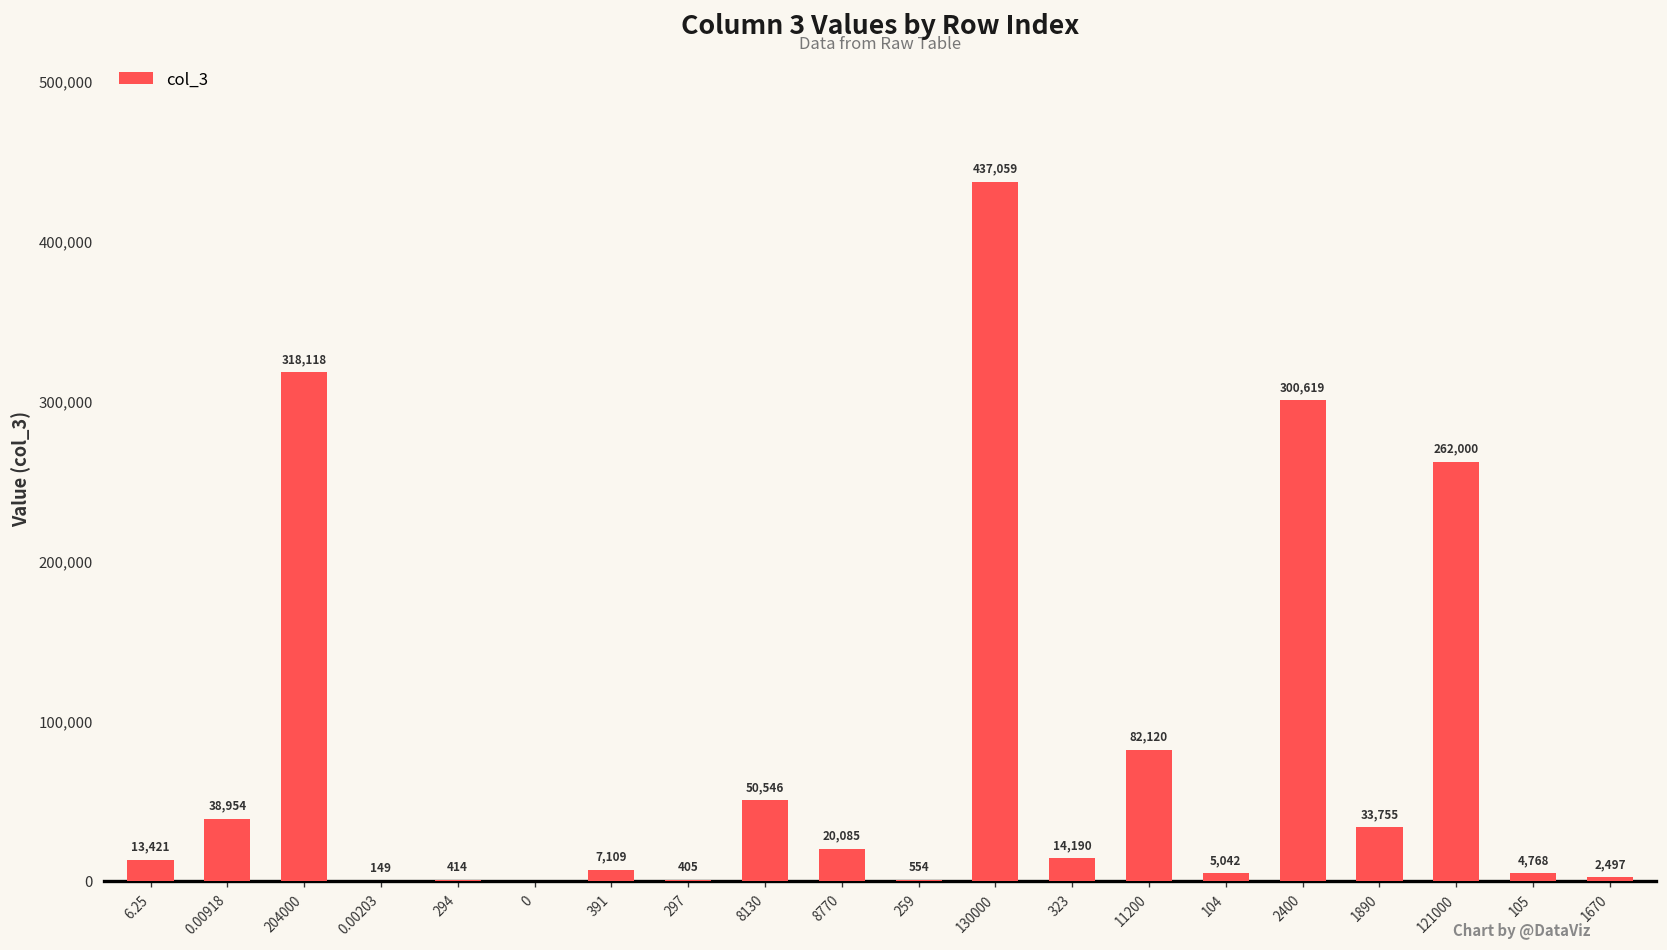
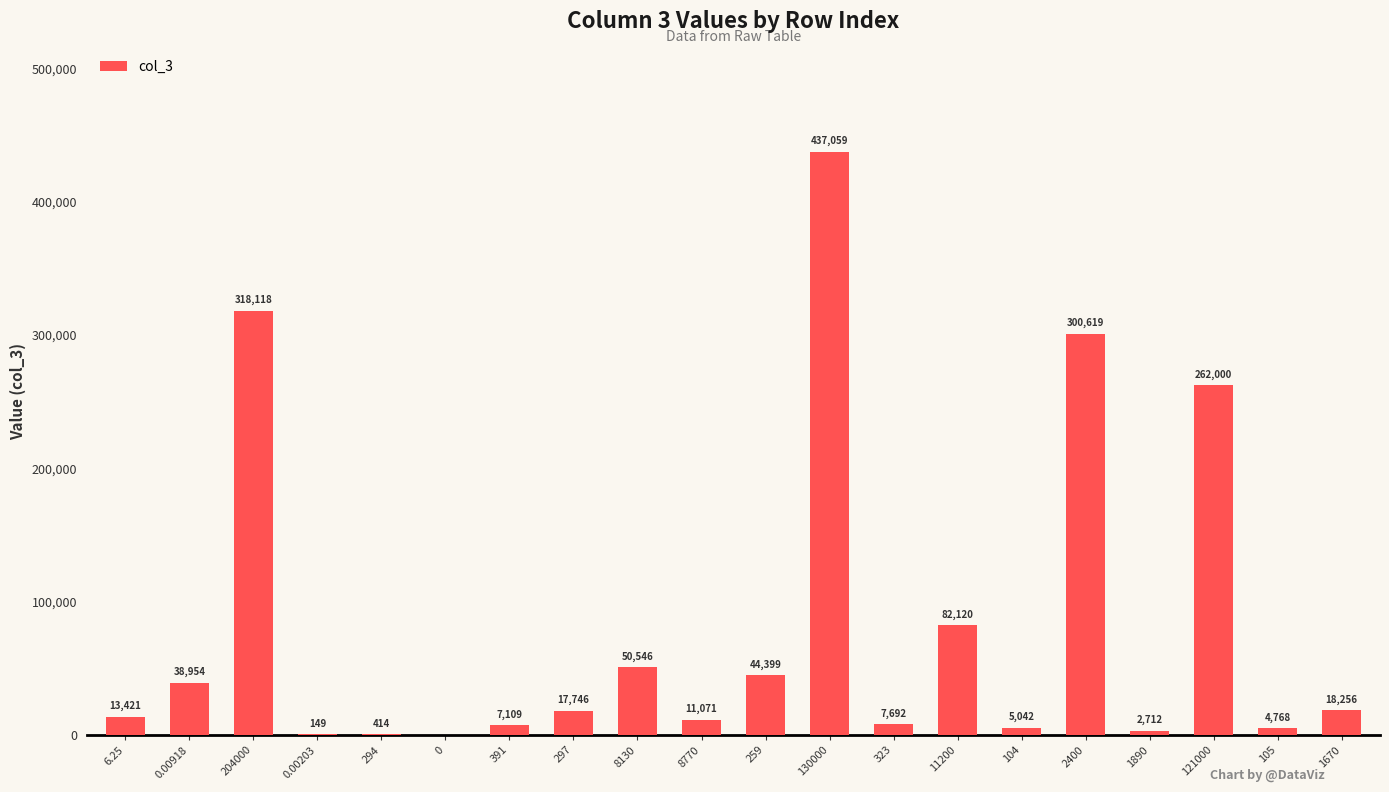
  {
    "6.25": "13,421",
    "0.00918": "38,954",
    "204000": "318,118",
    "0.00203": "149",
    "294": "414",
    "391": "7,109",
-   "297": "405",
+   "297": "17,746",
    "8130": "50,546",
-   "8770": "20,085",
-   "259": "554",
+   "8770": "11,071",
+   "259": "44,399",
    "130000": "437,059",
-   "323": "14,190",
+   "323": "7,692",
    "11200": "82,120",
    "104": "5,042",
    "2400": "300,619",
-   "1890": "33,755",
+   "1890": "2,712",
    "121000": "262,000",
    "105": "4,768",
-   "1670": "2,497"
+   "1670": "18,256"
  }
